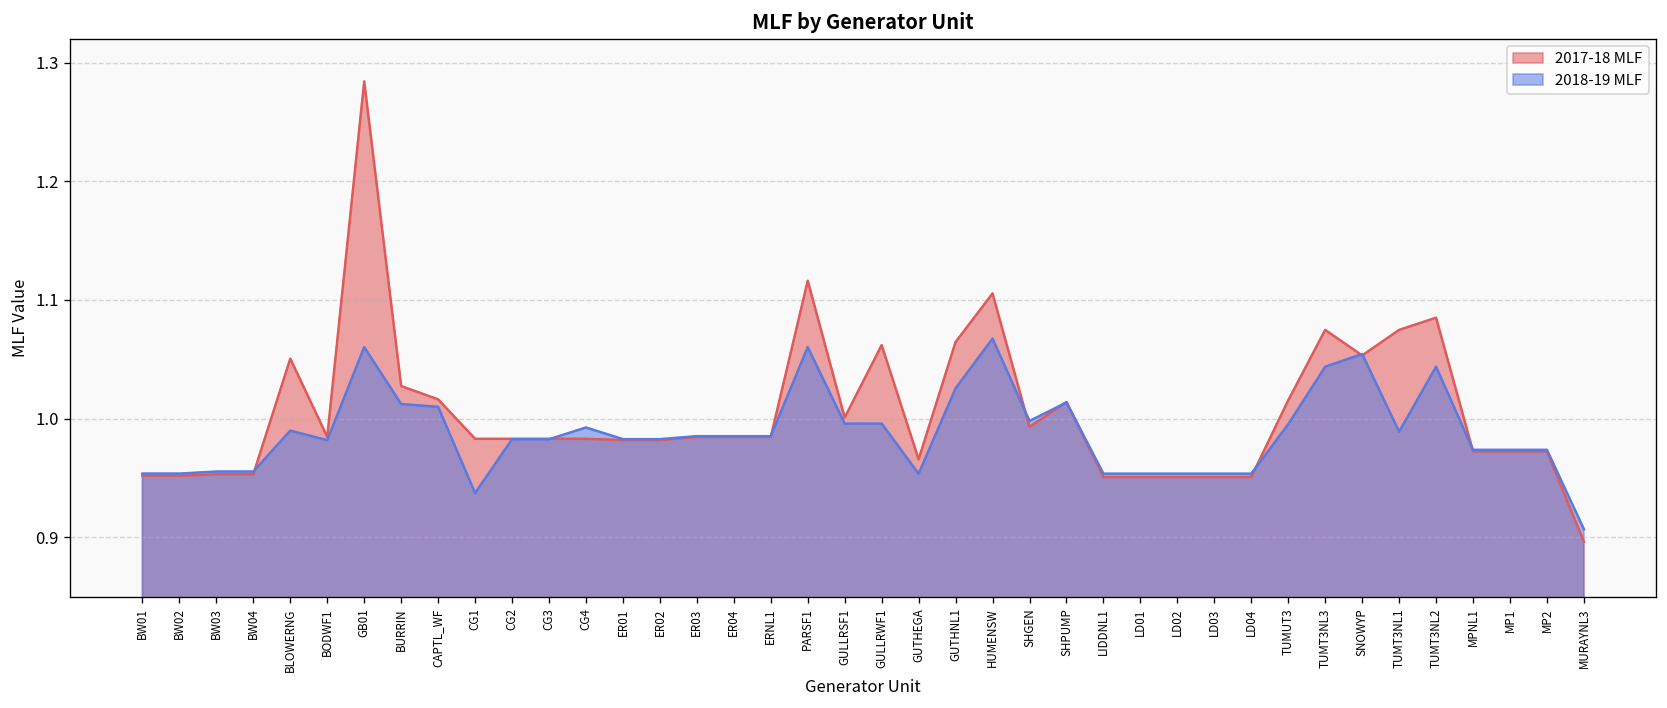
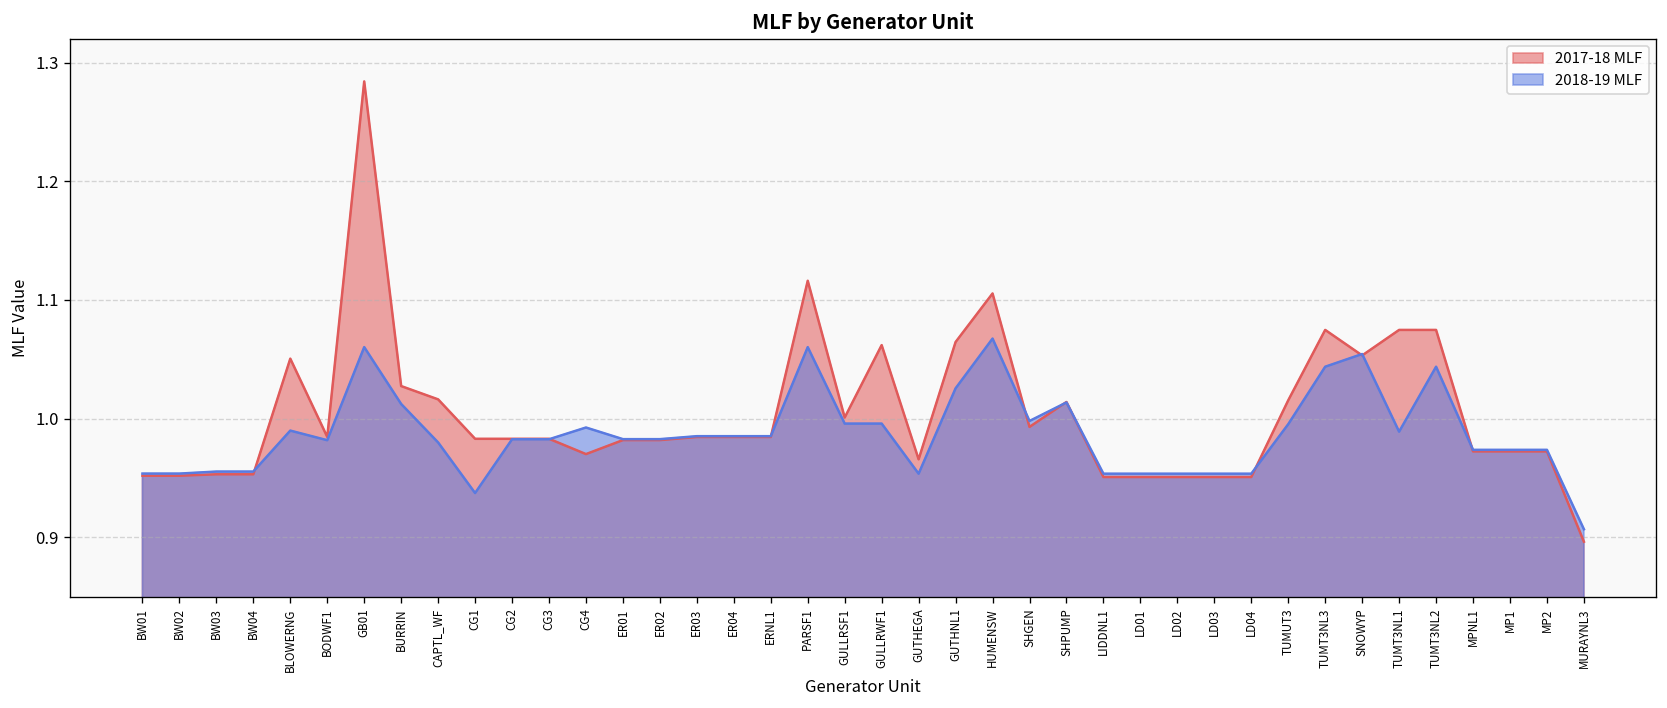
  {
    "2017-18 MLF": {
      "BLOWERNG": 1.05,
      "BODWF1": 0.98,
      "GB01": 1.28,
      "BURRIN": 1.03,
      "CAPTL_WF": 1.02,
      "CG1": 0.98,
-     "CG4": 0.98,
+     "CG4": 0.97,
      "PARSF1": 1.12,
      "GULLRSF1": 1.00,
      "GULLRWF1": 1.06,
      "GUTHEGA": 0.97,
      "GUTHNL1": 1.06,
      "HUMENSW": 1.11,
      "SHGEN": 0.99,
      "LIDDNL1": 0.95,
      "LD01": 0.95,
      "LD02": 0.95,
      "LD03": 0.95,
      "LD04": 0.95,
      "TUMUT3": 1.02,
      "TUMT3NL3": 1.07,
      "TUMT3NL1": 1.07,
-     "TUMT3NL2": 1.09,
+     "TUMT3NL2": 1.07,
      "MURAYNL3": 0.90
    },
    "2018-19 MLF": {
      "BLOWERNG": 0.99,
      "BODWF1": 0.98,
      "GB01": 1.06,
      "BURRIN": 1.01,
-     "CAPTL_WF": 1.01,
+     "CAPTL_WF": 0.98,
      "CG1": 0.94,
      "CG4": 0.99,
      "PARSF1": 1.06,
      "GULLRSF1": 1.00,
      "GULLRWF1": 1.00,
      "GUTHEGA": 0.95,
      "GUTHNL1": 1.03,
      "HUMENSW": 1.07,
      "SHGEN": 1.00,
      "LIDDNL1": 0.95,
      "LD01": 0.95,
      "LD02": 0.95,
      "LD03": 0.95,
      "LD04": 0.95,
      "TUMUT3": 1.00,
      "TUMT3NL3": 1.04,
      "TUMT3NL1": 0.99,
      "TUMT3NL2": 1.04,
      "MURAYNL3": 0.91
    }
  }
